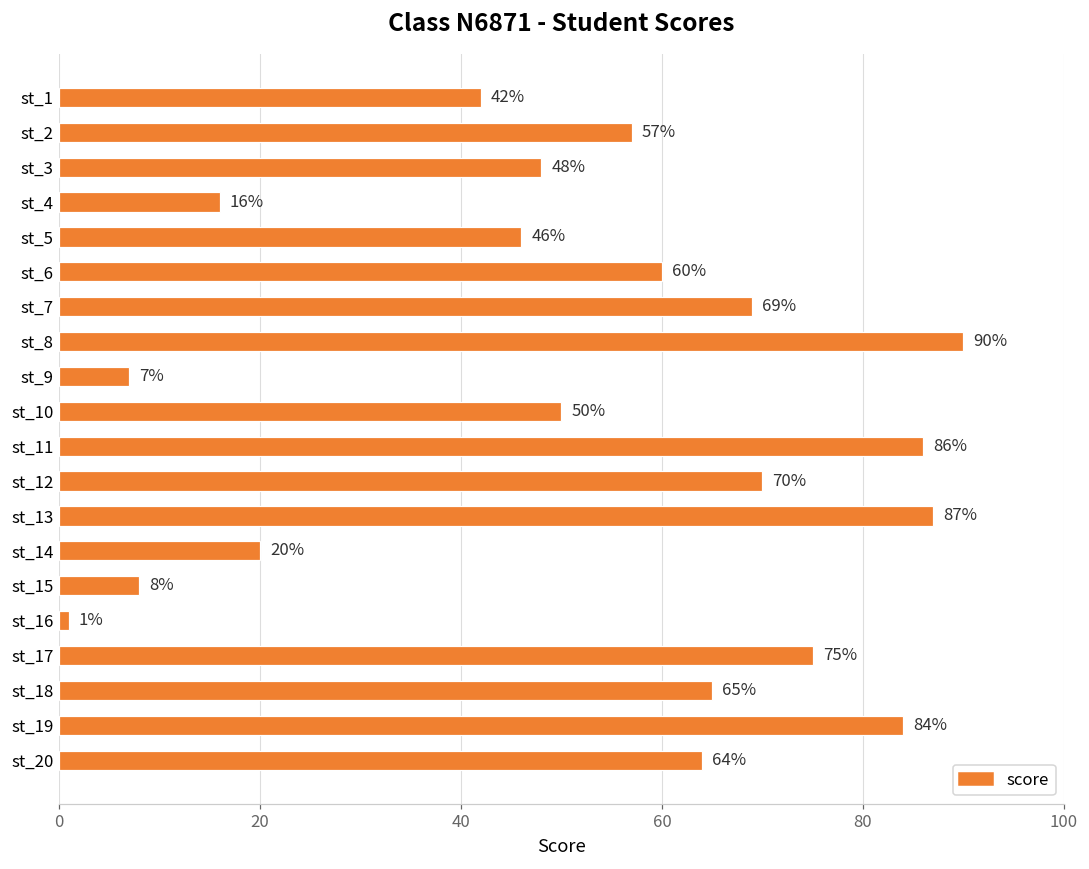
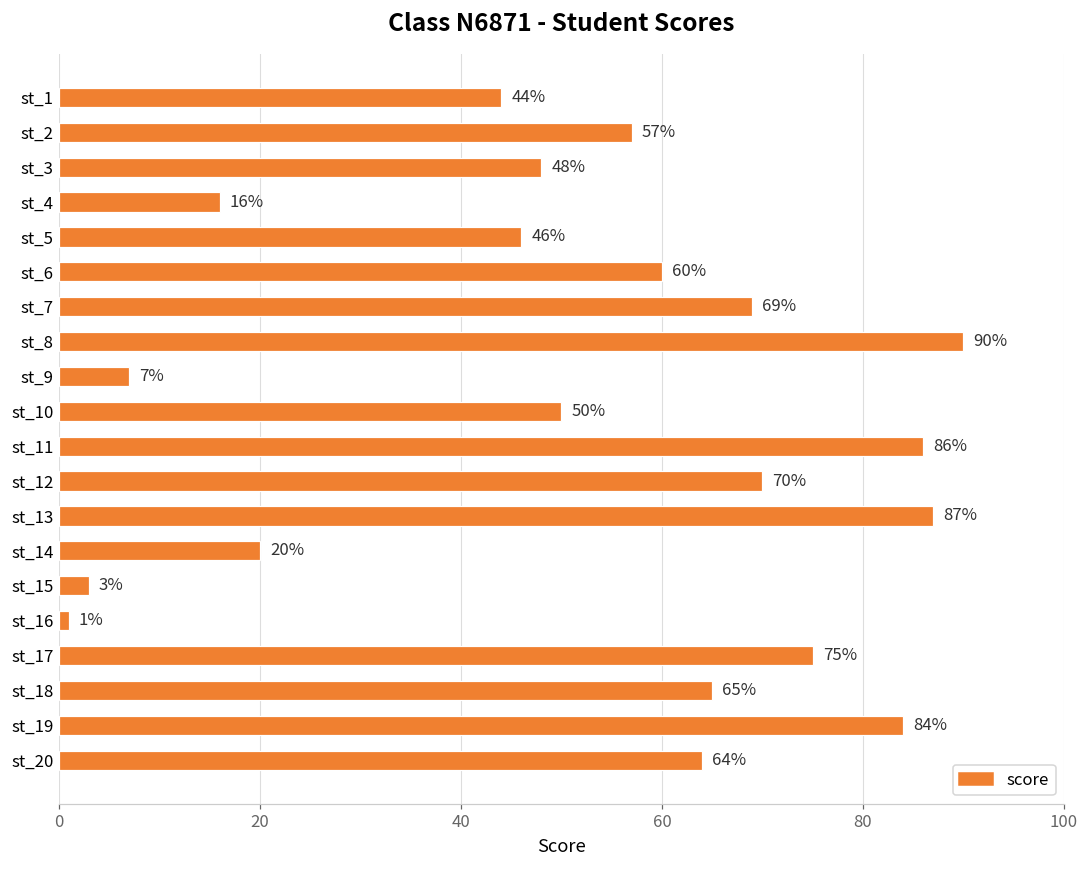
  {
-   "st_1": "42%",
+   "st_1": "44%",
    "st_2": "57%",
    "st_3": "48%",
    "st_4": "16%",
    "st_5": "46%",
    "st_6": "60%",
    "st_7": "69%",
    "st_8": "90%",
    "st_9": "7%",
    "st_10": "50%",
    "st_11": "86%",
    "st_12": "70%",
    "st_13": "87%",
    "st_14": "20%",
-   "st_15": "8%",
+   "st_15": "3%",
    "st_16": "1%",
    "st_17": "75%",
    "st_18": "65%",
    "st_19": "84%",
    "st_20": "64%"
  }
